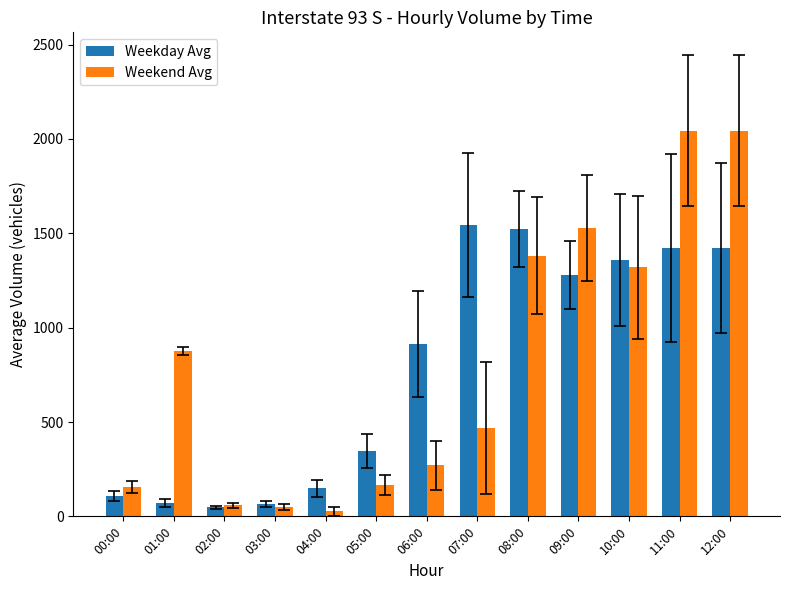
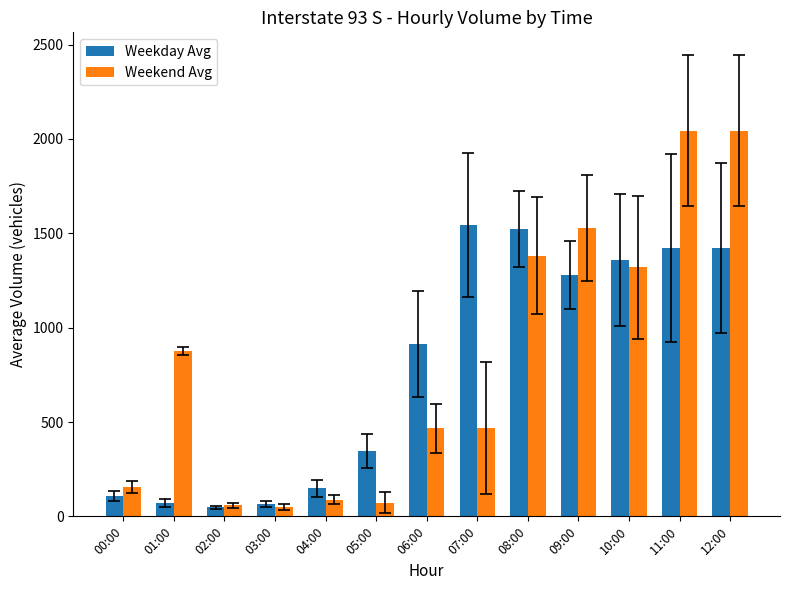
  {
    "Weekend Avg": {
      "00:00": 160,
      "01:00": 880,
      "02:00": 60,
      "03:00": 50,
-     "04:00": 30,
-     "05:00": 170,
-     "06:00": 270,
+     "04:00": 90,
+     "05:00": 70,
+     "06:00": 470,
      "07:00": 470,
      "08:00": 1380,
      "09:00": 1530,
      "10:00": 1320,
      "11:00": 2040,
      "12:00": 2040
    }
  }
